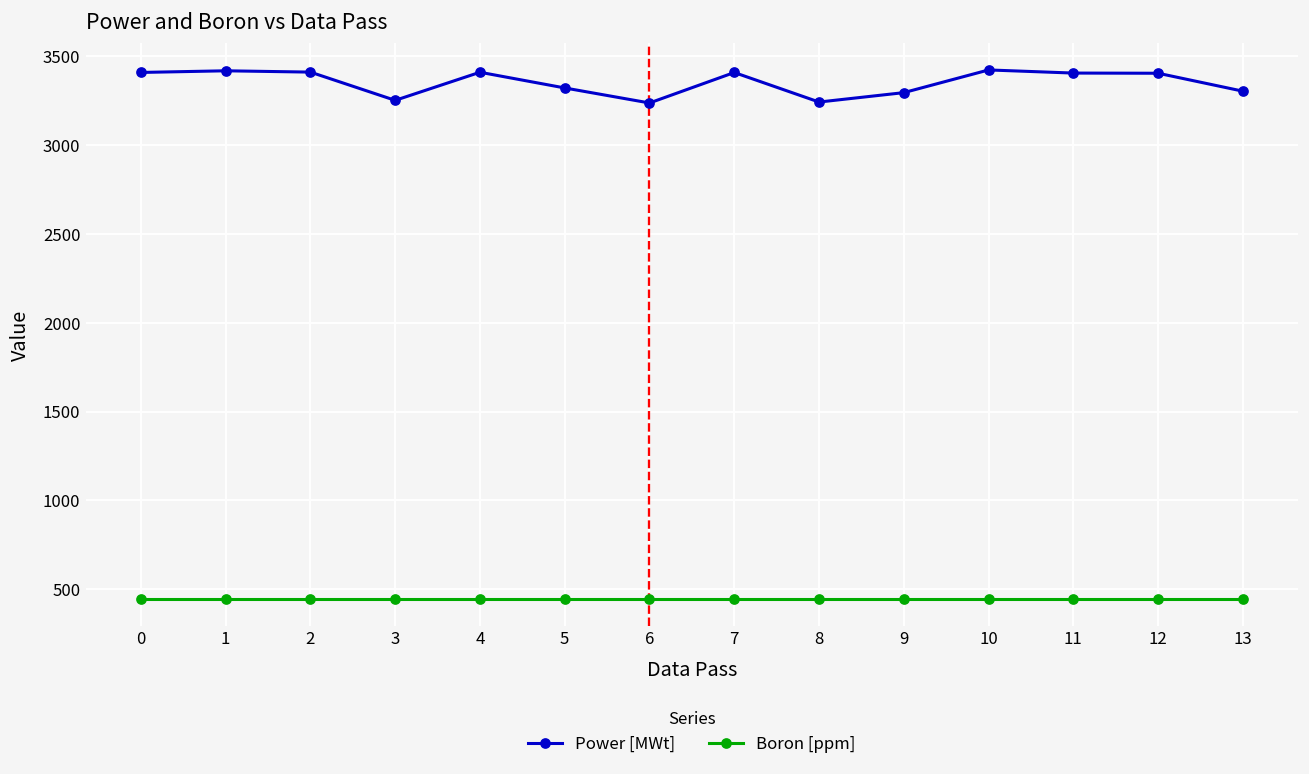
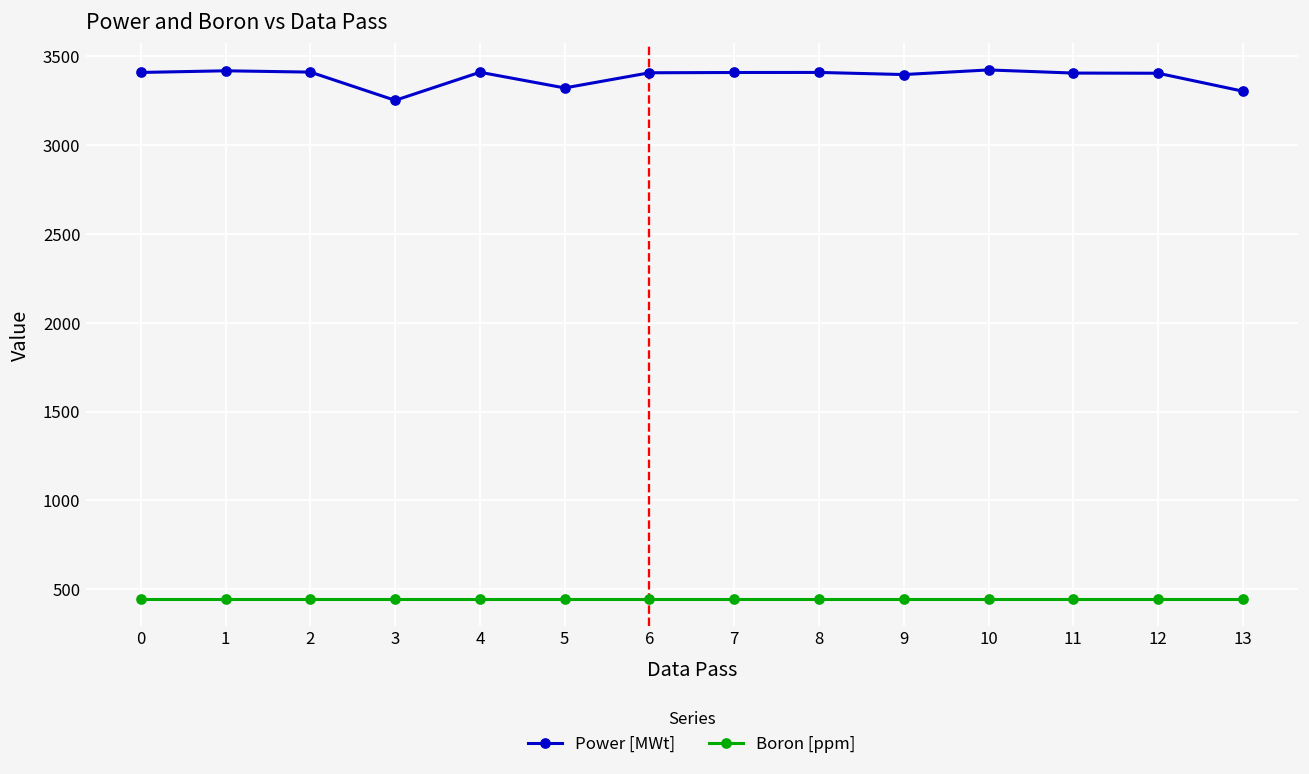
  {
    "Power [MWt]": {
      "0": 3410,
      "1": 3420,
      "2": 3410,
      "3": 3250,
      "4": 3410,
      "5": 3320,
-     "6": 3240,
+     "6": 3410,
      "7": 3410,
-     "8": 3240,
-     "9": 3290,
+     "8": 3410,
+     "9": 3400,
      "10": 3420,
      "11": 3400,
      "12": 3400,
      "13": 3300
    },
    "Boron [ppm]": {
      "0": 450,
      "1": 450,
      "2": 450,
      "3": 450,
      "4": 450,
      "5": 450,
      "6": 450,
      "7": 450,
      "8": 450,
      "9": 450,
      "10": 450,
      "11": 450,
      "12": 450,
      "13": 450
    }
  }
